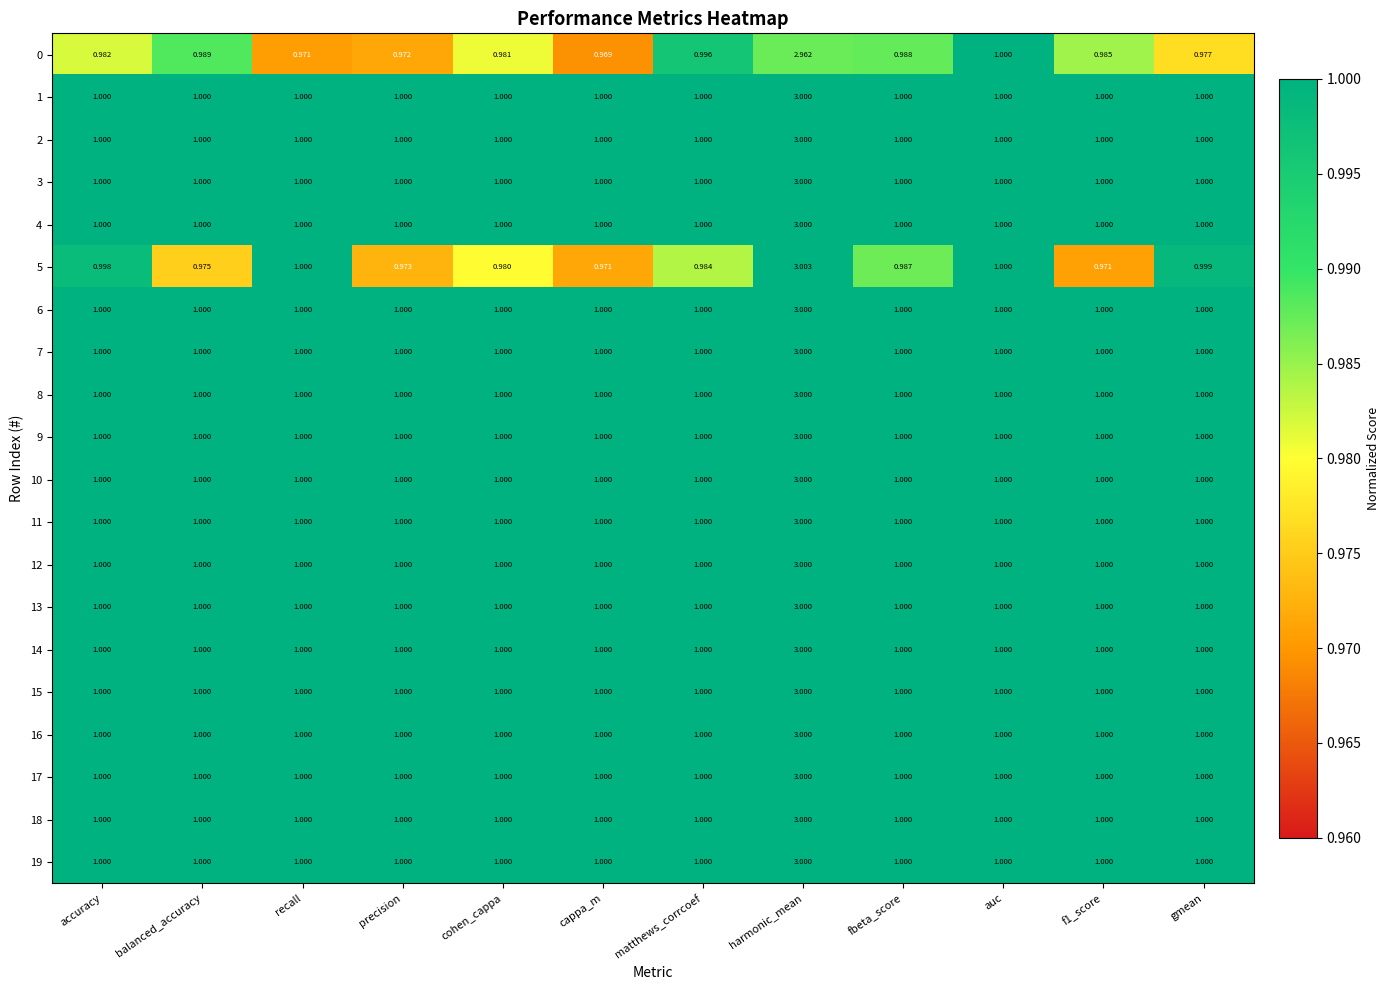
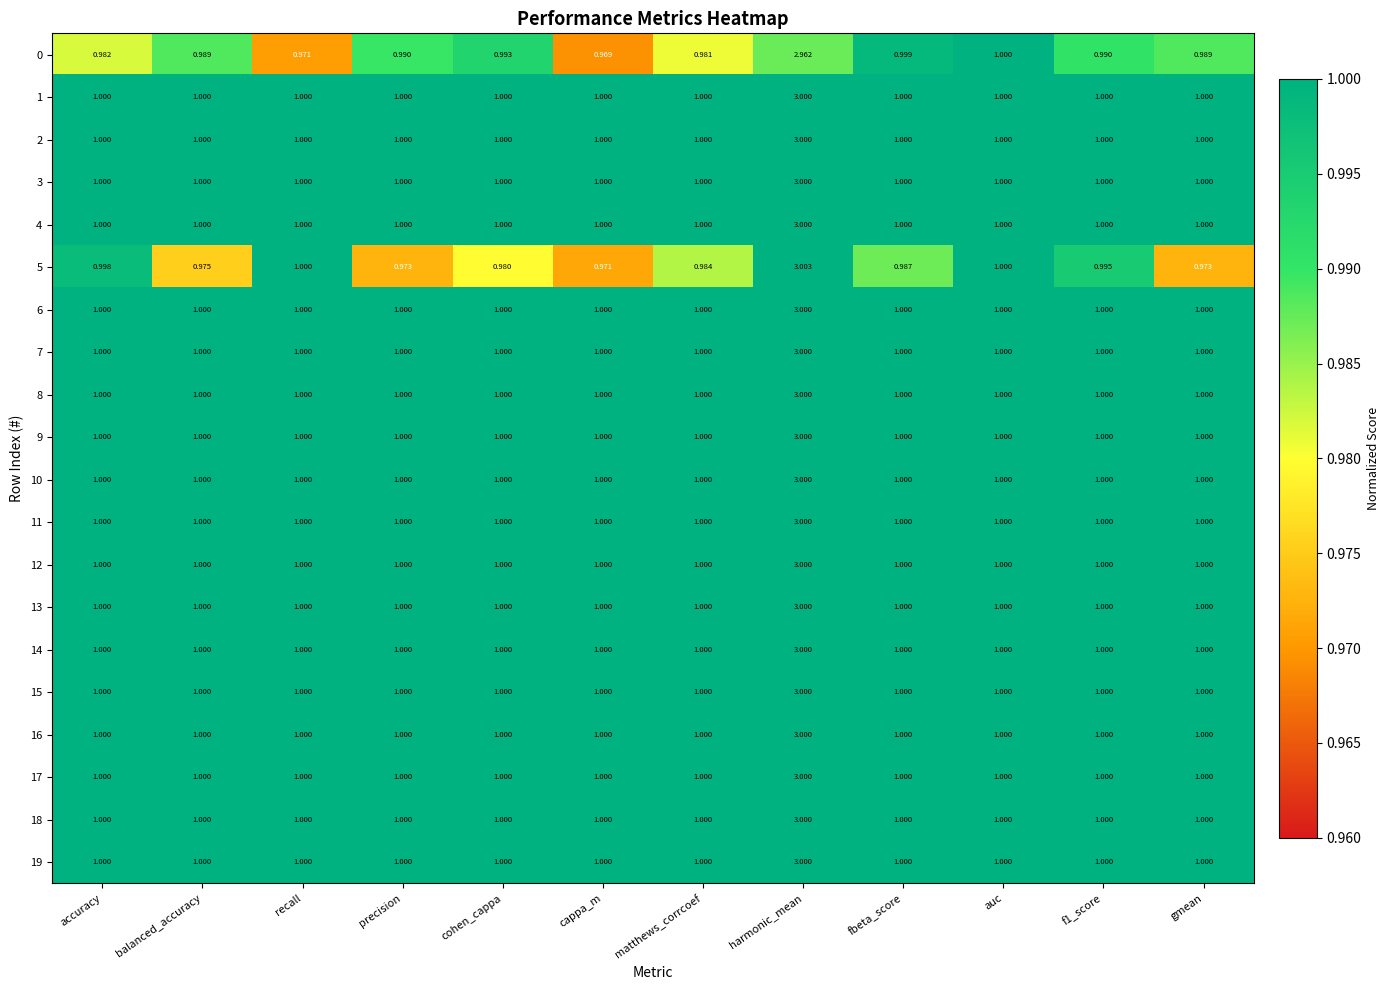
  {
    "0": {
      "accuracy": 0.982,
      "balanced_accuracy": 0.989,
      "recall": 0.971,
-     "precision": 0.972,
-     "cohen_cappa": 0.981,
+     "precision": 0.990,
+     "cohen_cappa": 0.993,
      "cappa_m": 0.969,
-     "matthews_corrcoef": 0.996,
+     "matthews_corrcoef": 0.981,
      "harmonic_mean": 2.962,
-     "fbeta_score": 0.988,
+     "fbeta_score": 0.999,
      "auc": 1.000,
-     "f1_score": 0.985,
-     "gmean": 0.977
+     "f1_score": 0.990,
+     "gmean": 0.989
    },
    "5": {
      "accuracy": 0.998,
      "balanced_accuracy": 0.975,
      "recall": 1.000,
      "precision": 0.973,
      "cohen_cappa": 0.980,
      "cappa_m": 0.971,
      "matthews_corrcoef": 0.984,
      "harmonic_mean": 3.003,
      "fbeta_score": 0.987,
      "auc": 1.000,
-     "f1_score": 0.971,
-     "gmean": 0.999
+     "f1_score": 0.995,
+     "gmean": 0.973
    }
  }
